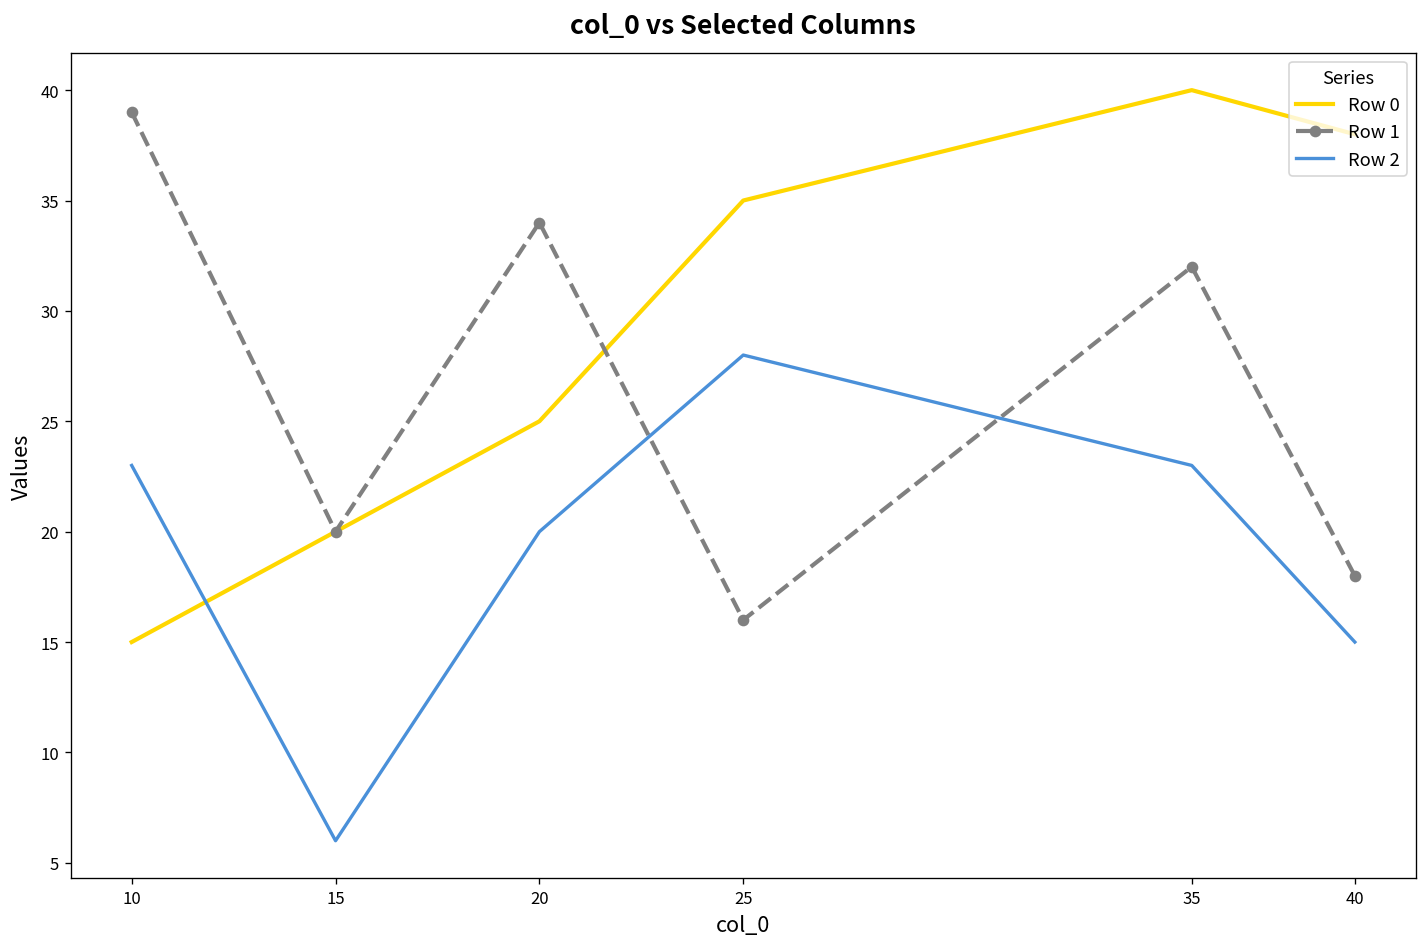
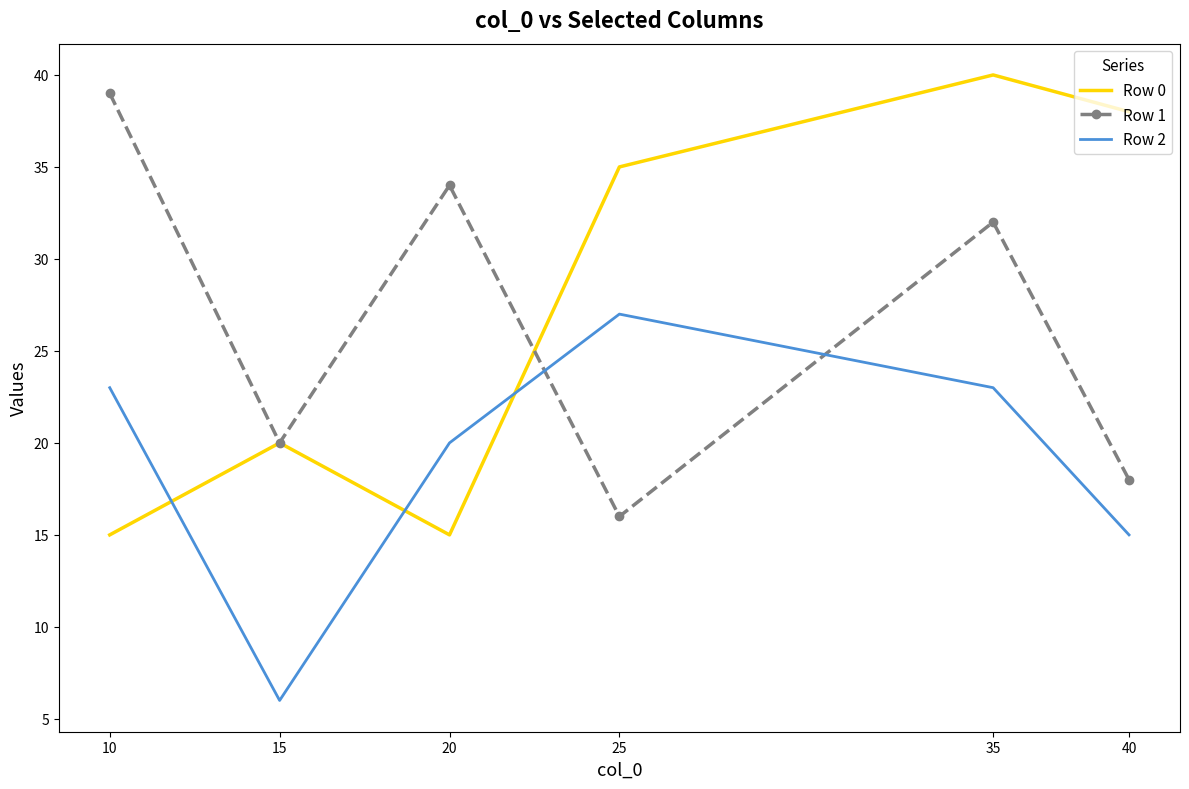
  {
    "Row 0": {
      "10": 15,
-     "20": 25,
+     "20": 15,
      "25": 35,
      "35": 40
    },
    "Row 1": {
      "10": 39,
      "20": 34,
      "25": 16,
      "35": 32,
      "40": 18
    },
    "Row 2": {
      "10": 23,
      "15": 6,
      "20": 20,
-     "25": 28,
+     "25": 27,
      "35": 23,
      "40": 15
    }
  }
